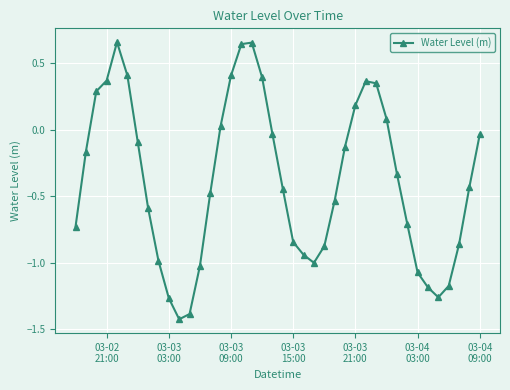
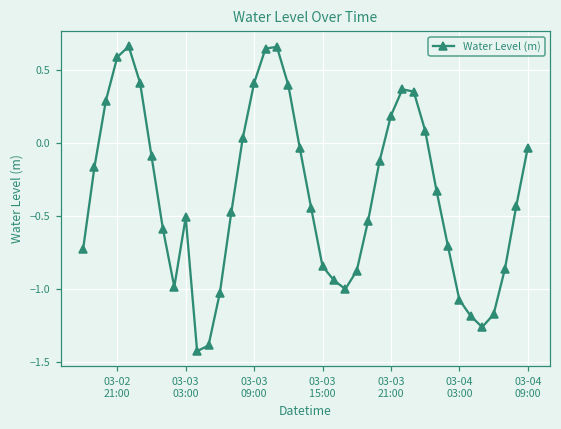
  {
-   "03-02 21:00": 0.37,
-   "03-03 03:00": -1.27,
+   "03-02 21:00": 0.59,
+   "03-03 03:00": -0.51,
    "03-03 09:00": 0.41,
    "03-03 15:00": -0.85,
    "03-03 21:00": 0.19,
    "03-04 03:00": -1.07,
    "03-04 09:00": -0.03
  }
